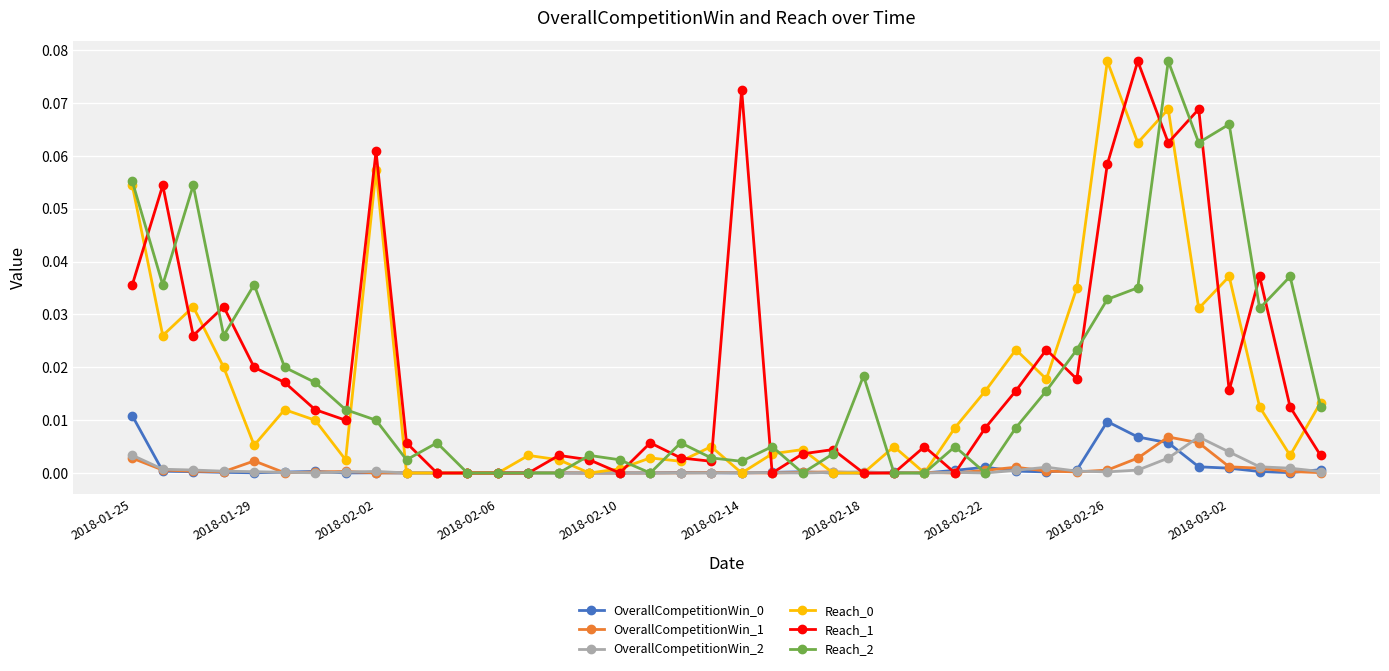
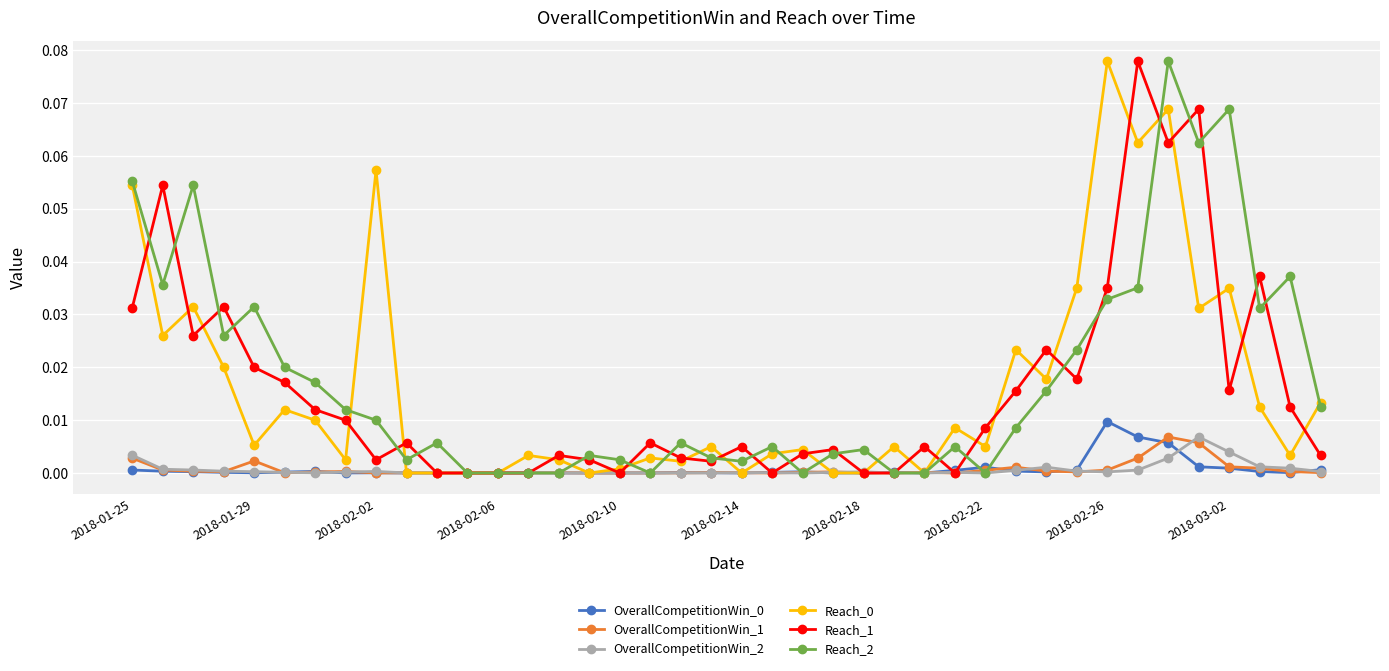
  {
    "OverallCompetitionWin_0": {
-     "2018-01-25": 0.011,
+     "2018-01-25": 0.001,
      "2018-02-22": 0.001,
      "2018-02-26": 0.010
    },
    "OverallCompetitionWin_1": {
      "2018-01-25": 0.003,
      "2018-01-29": 0.002,
      "2018-02-22": 0.001
    },
    "OverallCompetitionWin_2": {
      "2018-01-25": 0.003,
      "2018-03-02": 0.004
    },
    "Reach_0": {
      "2018-01-25": 0.054,
      "2018-01-29": 0.005,
      "2018-02-02": 0.057,
      "2018-02-10": 0.001,
-     "2018-02-22": 0.016,
+     "2018-02-22": 0.005,
      "2018-02-26": 0.078,
-     "2018-03-02": 0.037
+     "2018-03-02": 0.035
    },
    "Reach_1": {
-     "2018-01-25": 0.036,
+     "2018-01-25": 0.031,
      "2018-01-29": 0.020,
-     "2018-02-02": 0.061,
-     "2018-02-14": 0.072,
+     "2018-02-02": 0.002,
+     "2018-02-14": 0.005,
      "2018-02-22": 0.009,
-     "2018-02-26": 0.058,
+     "2018-02-26": 0.035,
      "2018-03-02": 0.016
    },
    "Reach_2": {
      "2018-01-25": 0.055,
-     "2018-01-29": 0.036,
+     "2018-01-29": 0.031,
      "2018-02-02": 0.010,
      "2018-02-10": 0.002,
      "2018-02-14": 0.002,
-     "2018-02-18": 0.018,
+     "2018-02-18": 0.004,
      "2018-02-26": 0.033,
-     "2018-03-02": 0.066
+     "2018-03-02": 0.069
    }
  }
